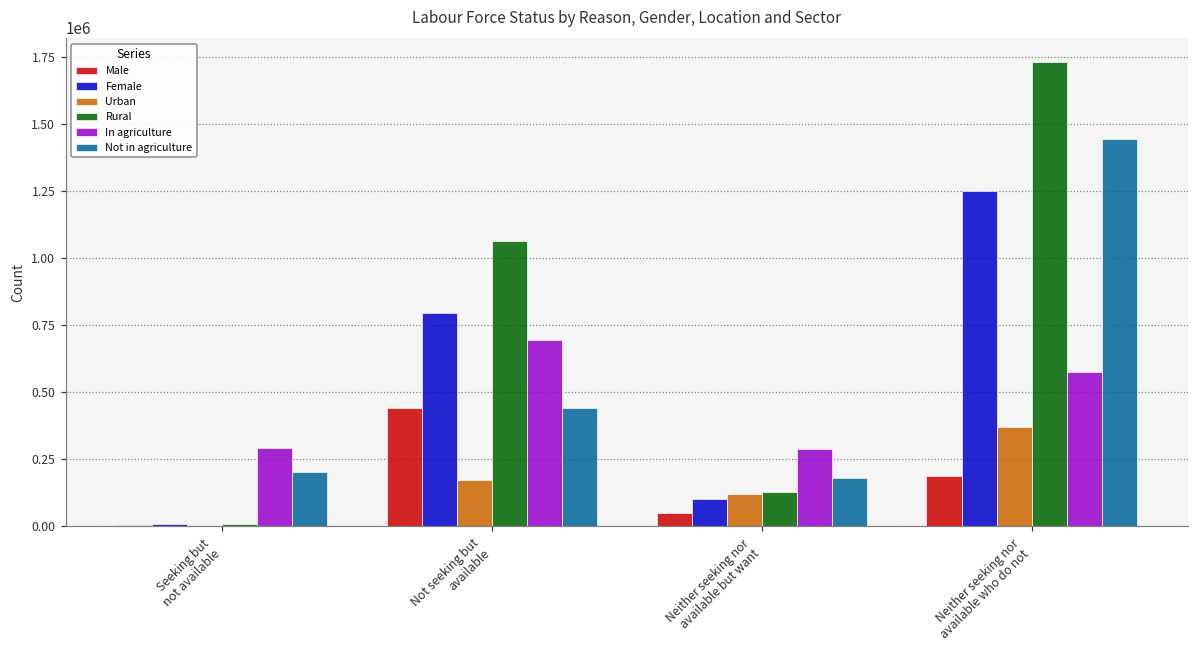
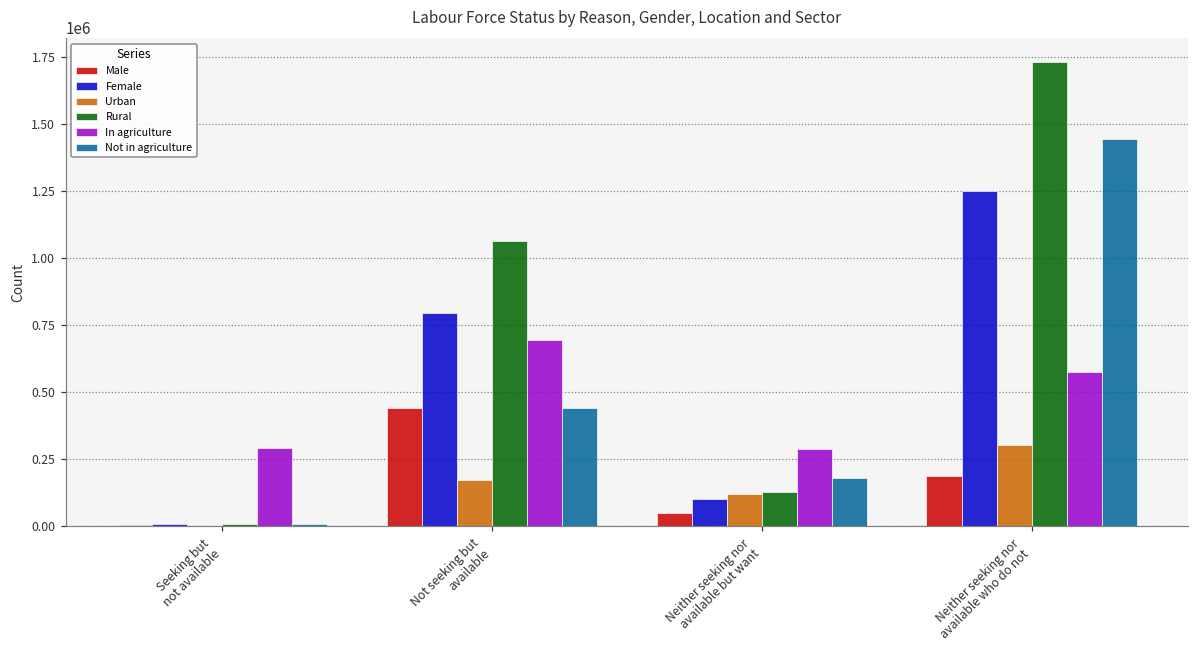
  {
    "Male": {
      "Not seeking but available": 440000,
      "Neither seeking nor available but want": 50000,
      "Neither seeking nor available who do not": 190000
    },
    "Female": {
      "Not seeking but available": 800000,
      "Neither seeking nor available but want": 100000,
      "Neither seeking nor available who do not": 1250000
    },
    "Urban": {
      "Not seeking but available": 170000,
      "Neither seeking nor available but want": 120000,
-     "Neither seeking nor available who do not": 370000
+     "Neither seeking nor available who do not": 300000
    },
    "Rural": {
      "Not seeking but available": 1060000,
      "Neither seeking nor available but want": 130000,
      "Neither seeking nor available who do not": 1730000
    },
    "In agriculture": {
      "Seeking but not available": 290000,
      "Not seeking but available": 690000,
      "Neither seeking nor available but want": 290000,
      "Neither seeking nor available who do not": 580000
    },
    "Not in agriculture": {
-     "Seeking but not available": 200000,
+     "Seeking but not available": 10000,
      "Not seeking but available": 440000,
      "Neither seeking nor available but want": 180000,
      "Neither seeking nor available who do not": 1440000
    }
  }
